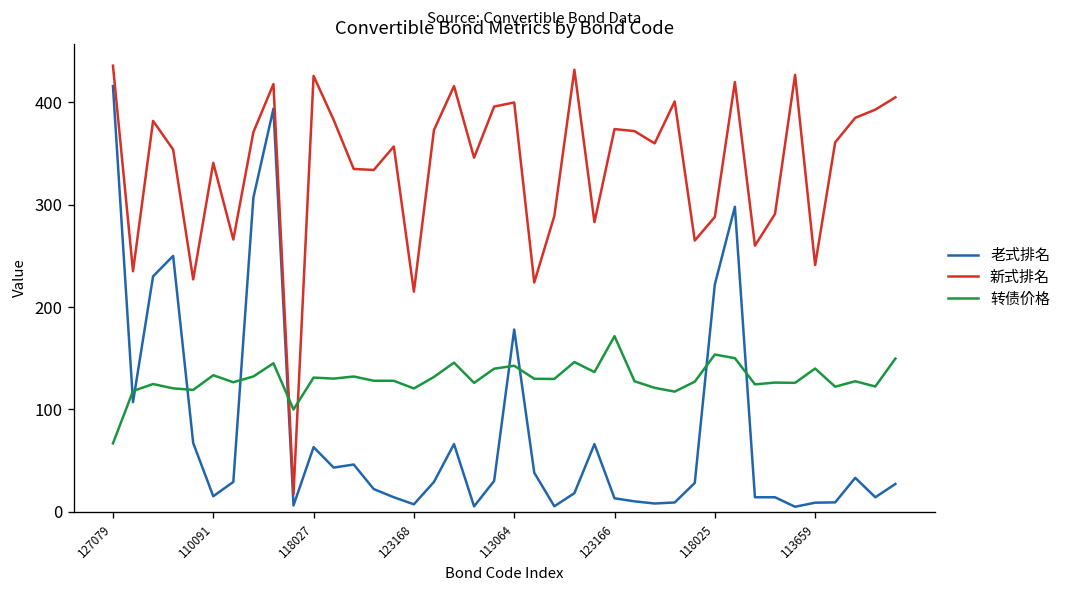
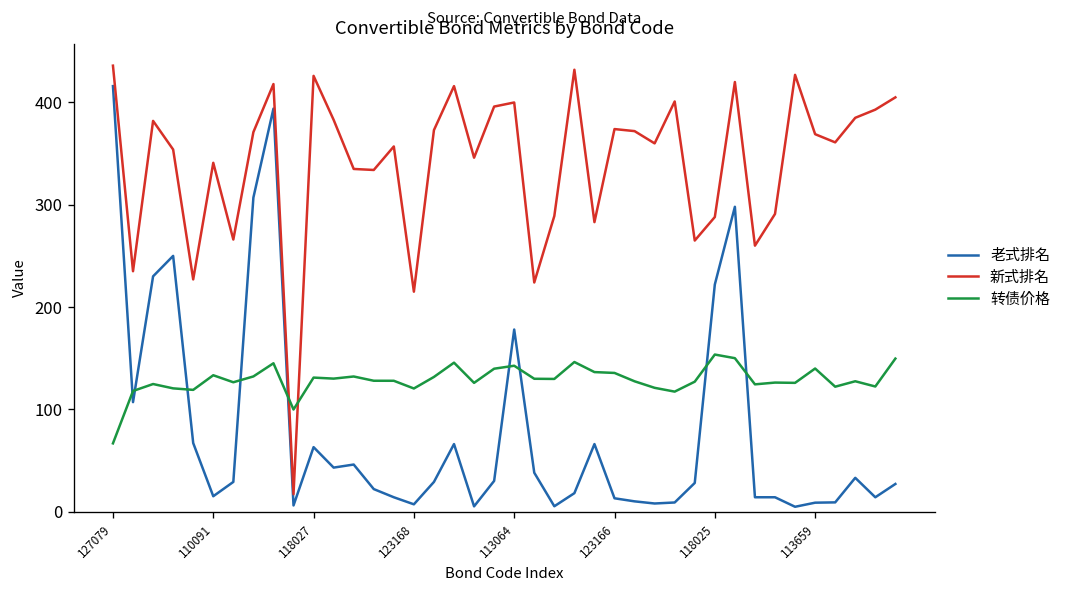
  {
    "老式排名": {
      "127079": 420,
      "110091": 20,
      "118027": 60,
      "123168": 10,
      "113064": 180,
      "123166": 10,
      "118025": 220,
      "113659": 10
    },
    "新式排名": {
      "127079": 440,
      "110091": 340,
      "118027": 430,
      "123168": 220,
      "113064": 400,
      "123166": 370,
      "118025": 290,
-     "113659": 240
+     "113659": 370
    },
    "转债价格": {
      "127079": 70,
      "110091": 130,
      "118027": 130,
      "123168": 120,
      "113064": 140,
-     "123166": 170,
+     "123166": 140,
      "118025": 150,
      "113659": 140
    }
  }
